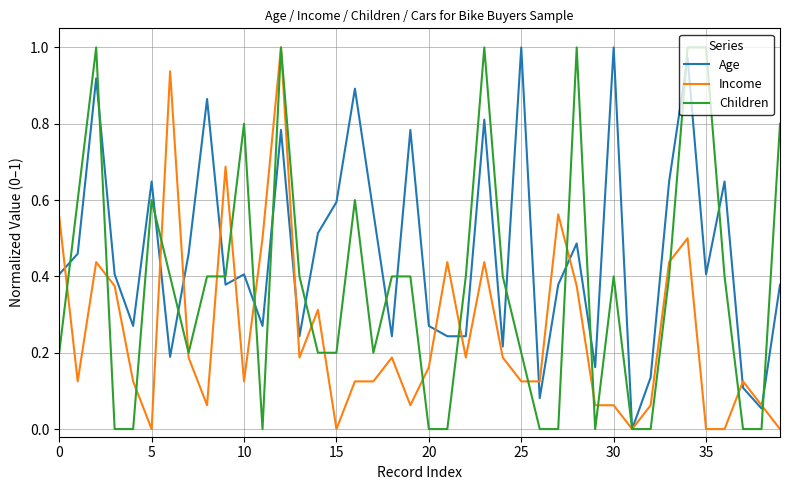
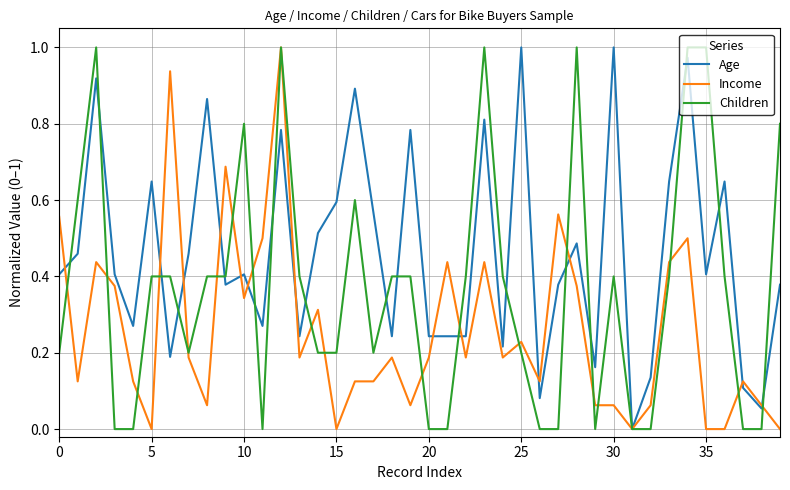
  {
    "Age": {
      "0": 0.41,
      "5": 0.65,
      "10": 0.41,
      "15": 0.59,
-     "20": 0.27,
+     "20": 0.24,
      "25": 1.00
    },
    "Income": {
      "0": 0.56,
      "5": 0.00,
-     "10": 0.12,
+     "10": 0.34,
      "15": 0.00,
-     "20": 0.16,
-     "25": 0.12
+     "20": 0.19,
+     "25": 0.23
    },
    "Children": {
      "0": 0.20,
-     "5": 0.60,
+     "5": 0.40,
      "10": 0.80,
      "15": 0.20,
      "20": 0.00,
      "25": 0.20
    }
  }
